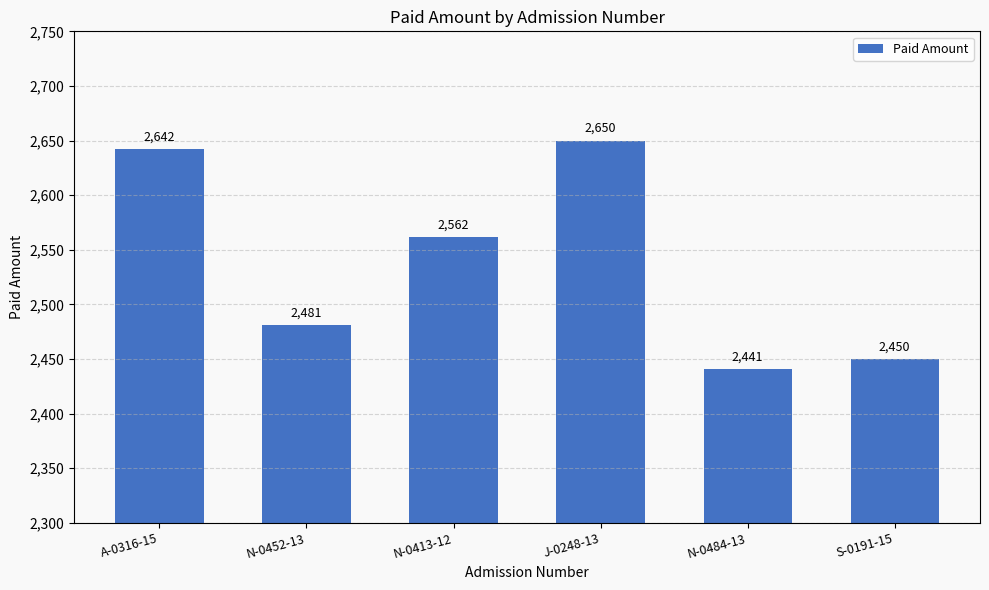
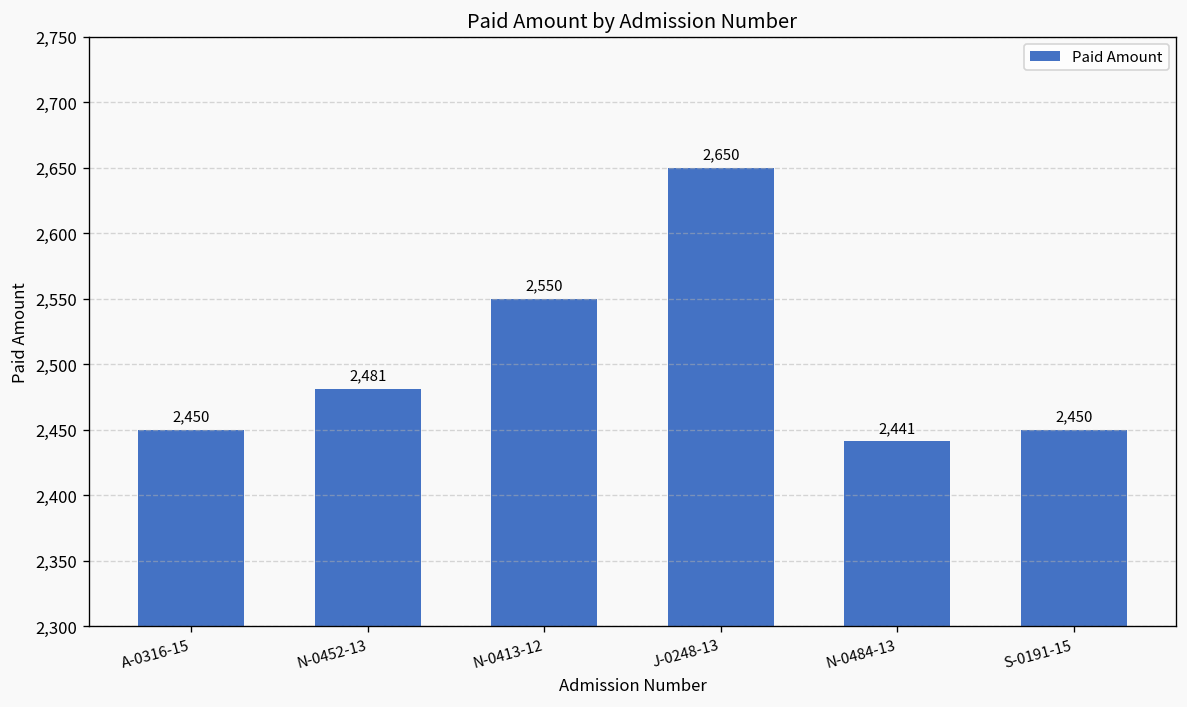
  {
-   "A-0316-15": "2,642",
+   "A-0316-15": "2,450",
    "N-0452-13": "2,481",
-   "N-0413-12": "2,562",
+   "N-0413-12": "2,550",
    "J-0248-13": "2,650",
    "N-0484-13": "2,441",
    "S-0191-15": "2,450"
  }
